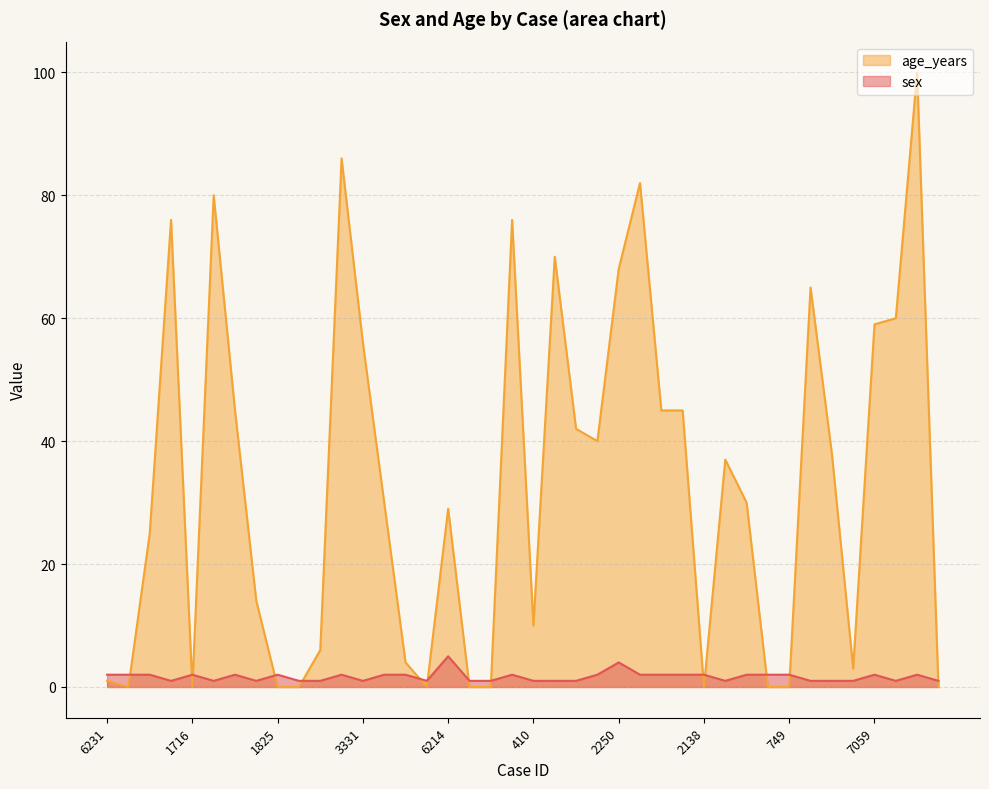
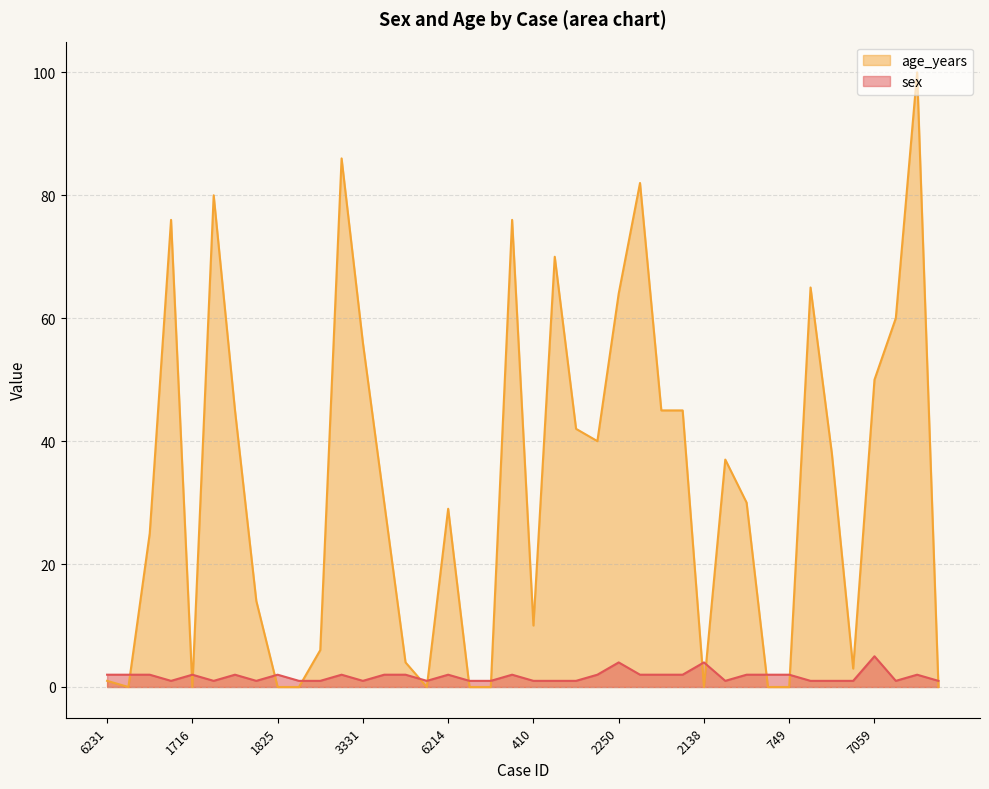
  {
    "age_years": {
      "6231": 1,
      "1716": 0,
      "1825": 0,
      "3331": 56,
      "6214": 29,
      "410": 10,
-     "2250": 68,
+     "2250": 64,
      "2138": 0,
      "749": 0,
-     "7059": 59
+     "7059": 50
    },
    "sex": {
      "6231": 2,
      "1716": 2,
      "1825": 2,
      "3331": 1,
-     "6214": 5,
+     "6214": 2,
      "410": 1,
      "2250": 4,
-     "2138": 2,
+     "2138": 4,
      "749": 2,
-     "7059": 2
+     "7059": 5
    }
  }
